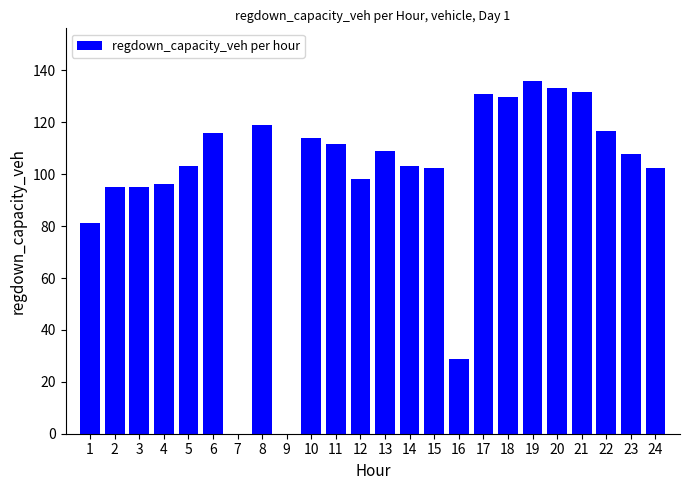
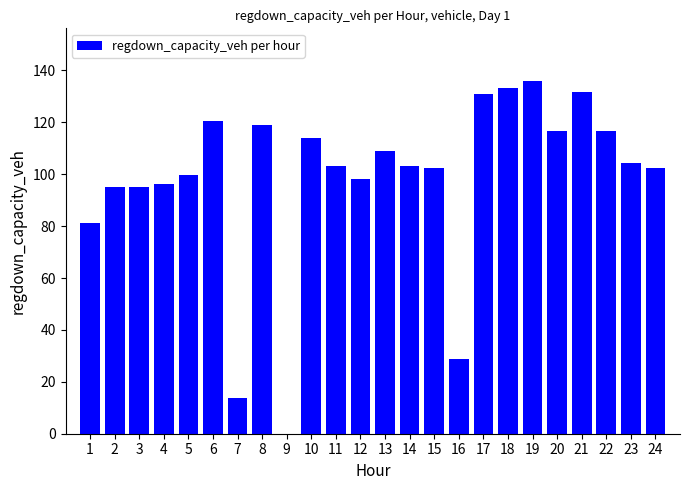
  {
    "1": 81,
    "2": 95,
    "3": 95,
    "4": 96,
-   "5": 103,
-   "6": 116,
-   "7": 0,
+   "5": 100,
+   "6": 120,
+   "7": 14,
    "8": 119,
    "9": 0,
    "10": 114,
-   "11": 112,
+   "11": 103,
    "12": 98,
    "13": 109,
    "14": 103,
    "15": 103,
    "16": 29,
    "17": 131,
-   "18": 130,
+   "18": 133,
    "19": 136,
-   "20": 133,
+   "20": 117,
    "21": 132,
    "22": 116,
-   "23": 108,
+   "23": 104,
    "24": 103
  }
